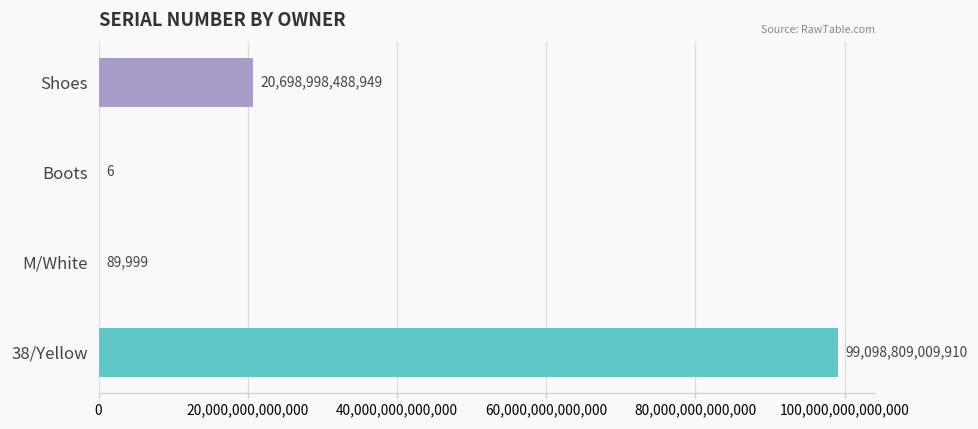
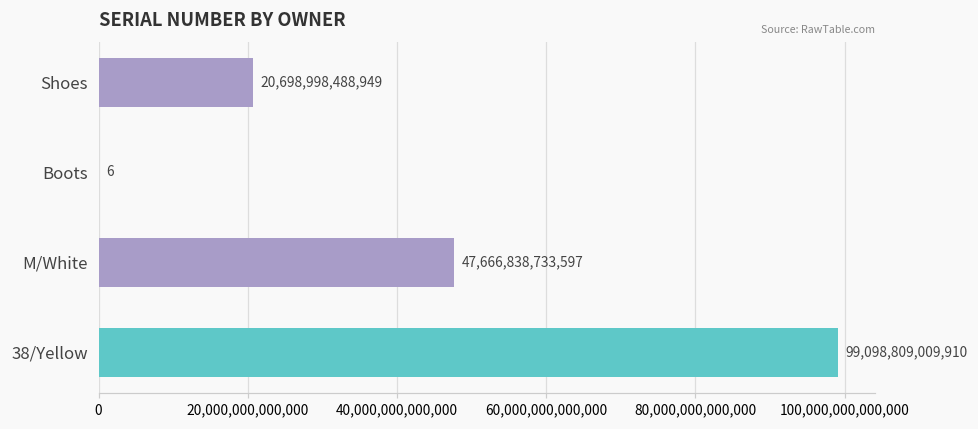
  {
    "Shoes": "20,698,998,488,949",
    "Boots": "6",
-   "M/White": "89,999",
+   "M/White": "47,666,838,733,597",
    "38/Yellow": "99,098,809,009,910"
  }
